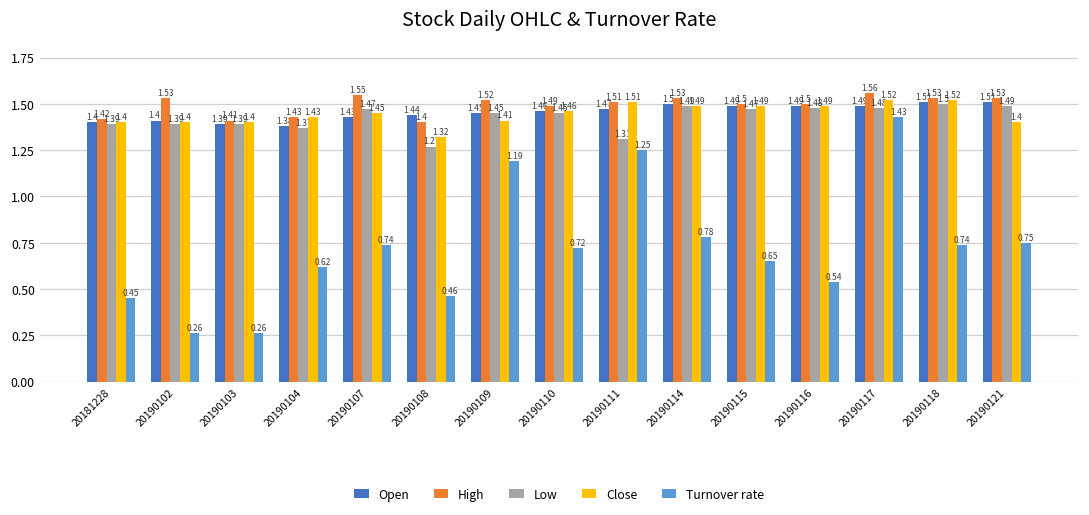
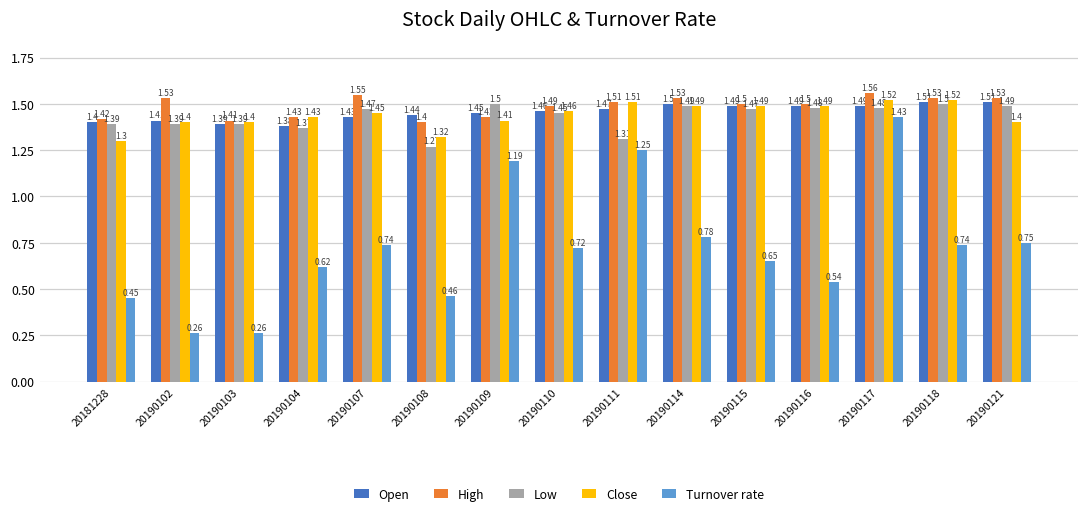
  {
    "High": {
      "20190102": 1.53,
      "20190104": 1.43,
      "20190107": 1.55,
      "20190108": 1.4,
-     "20190109": 1.52,
+     "20190109": 1.43,
      "20190111": 1.51,
      "20190114": 1.53,
      "20190117": 1.56
    },
    "Low": {
      "20190104": 1.37,
      "20190108": 1.27,
-     "20190109": 1.45,
+     "20190109": 1.5,
      "20190111": 1.31,
      "20190117": 1.48,
      "20190121": 1.49
    },
    "Close": {
-     "20181228": 1.4,
+     "20181228": 1.3,
      "20190104": 1.43,
      "20190108": 1.32,
      "20190109": 1.41,
      "20190111": 1.51,
      "20190117": 1.52,
      "20190121": 1.4
    }
  }
